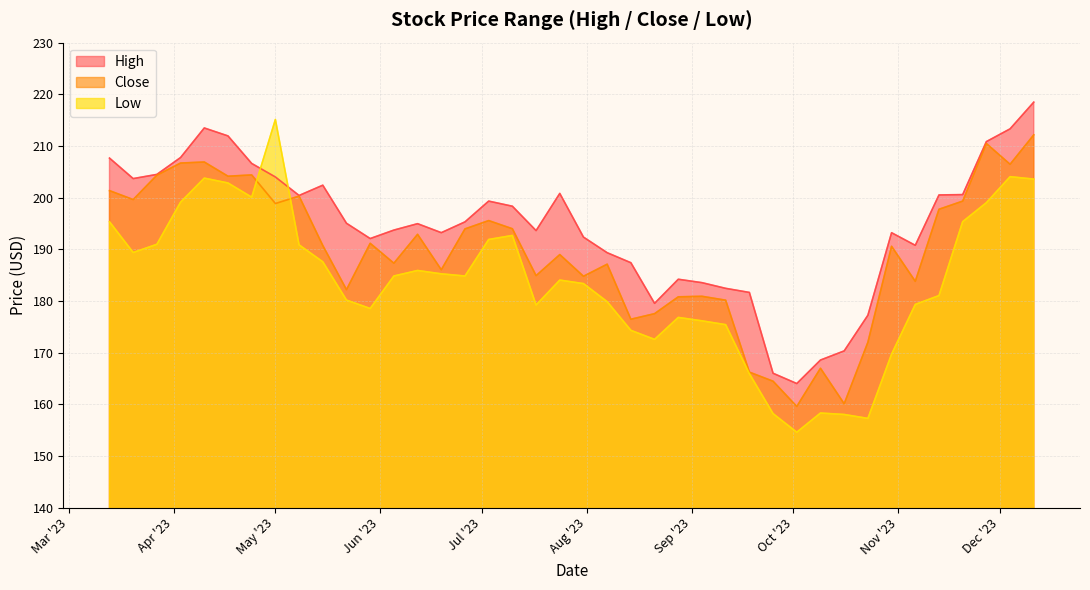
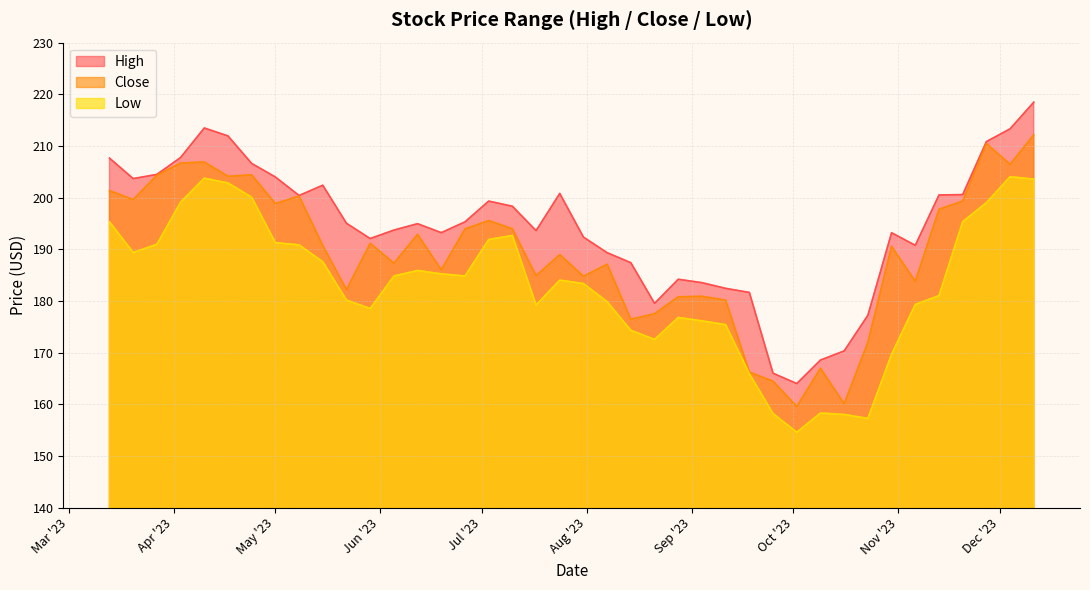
  {
    "High": {
      "May '23": 204
    },
    "Close": {
      "May '23": 199
    },
    "Low": {
-     "May '23": 215
+     "May '23": 191
    }
  }
